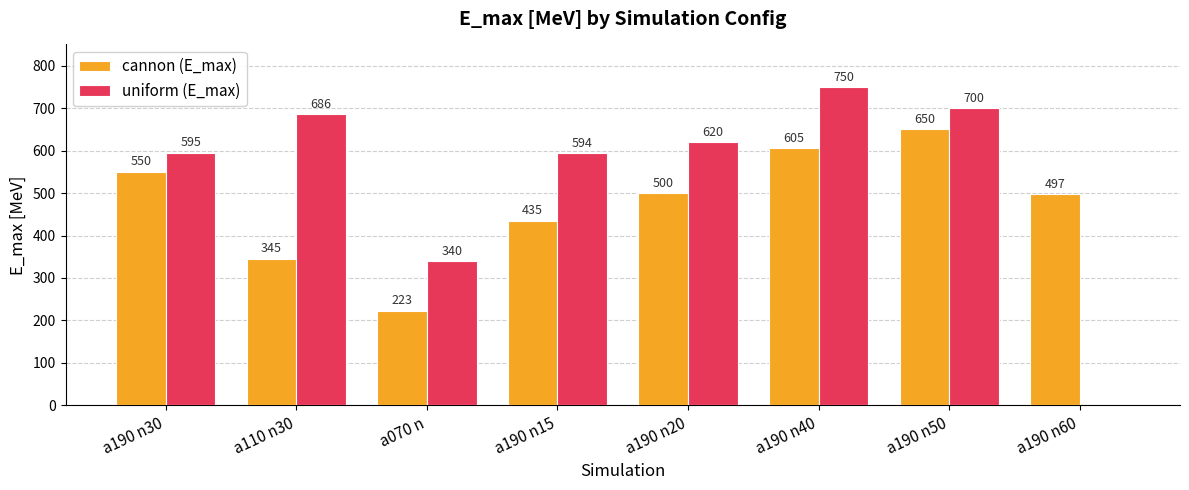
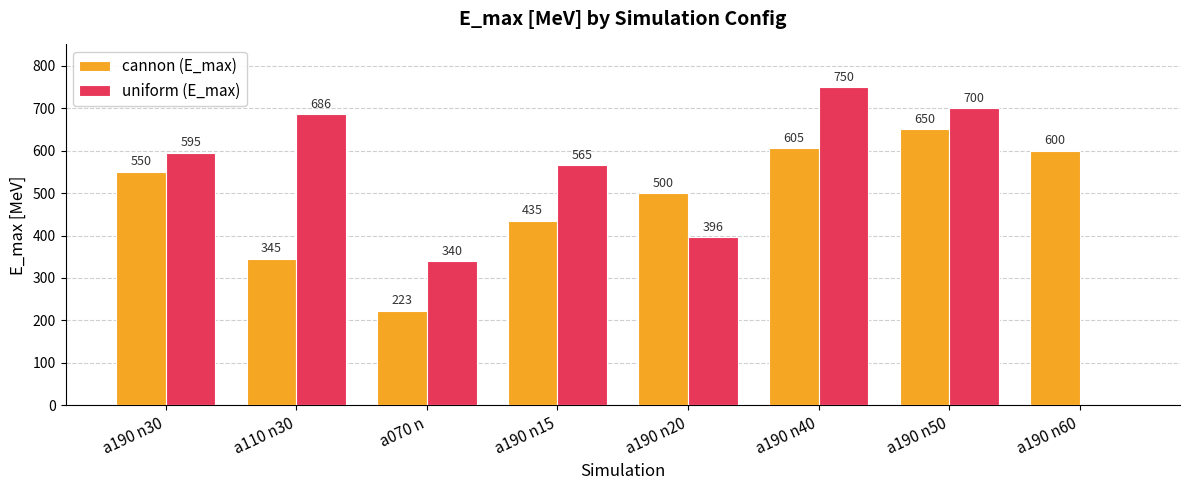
  {
    "cannon (E_max)": {
      "a190 n30": 550,
      "a110 n30": 345,
      "a070 n": 223,
      "a190 n15": 435,
      "a190 n20": 500,
      "a190 n40": 605,
      "a190 n50": 650,
-     "a190 n60": 497
+     "a190 n60": 600
    },
    "uniform (E_max)": {
      "a190 n30": 595,
      "a110 n30": 686,
      "a070 n": 340,
-     "a190 n15": 594,
-     "a190 n20": 620,
+     "a190 n15": 565,
+     "a190 n20": 396,
      "a190 n40": 750,
      "a190 n50": 700
    }
  }
